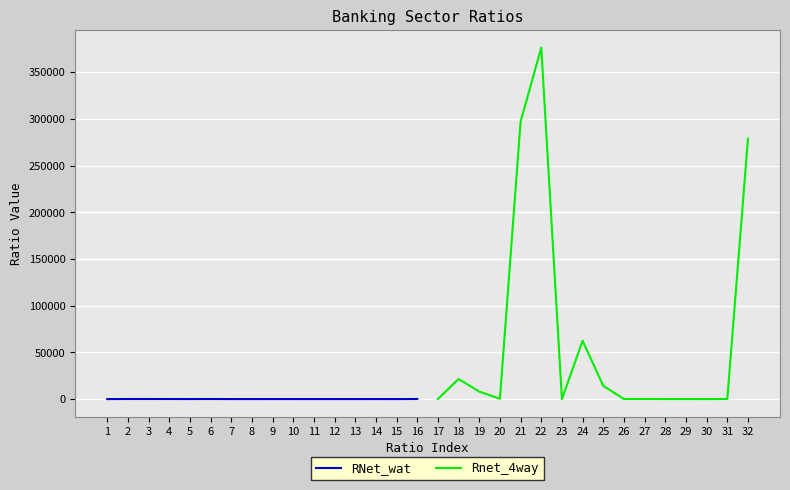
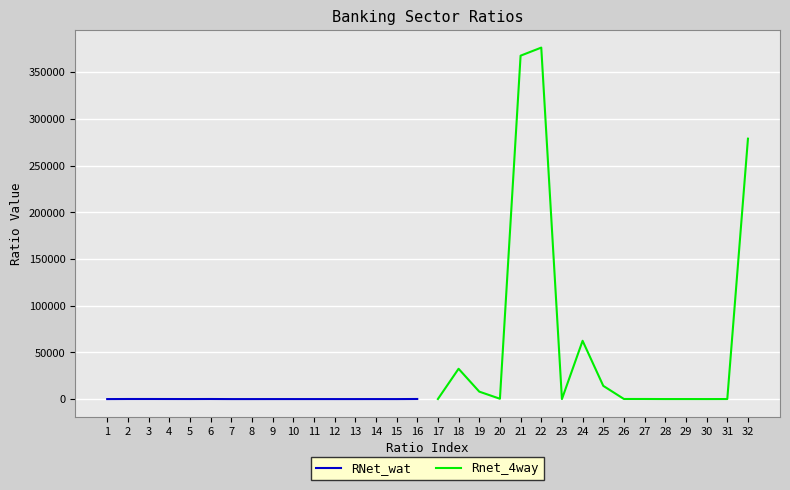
  {
    "RNet_wat": {
      "1": 0,
      "2": 0,
      "3": 0,
      "4": 0,
      "5": 0,
      "6": 0,
      "7": 0,
      "8": 0,
      "9": 0,
      "10": 0,
      "11": 0,
      "12": 0,
      "13": 0,
      "14": 0,
      "15": 0,
      "16": 0
    },
    "Rnet_4way": {
      "17": 0,
-     "18": 20000,
+     "18": 30000,
      "19": 10000,
      "20": 0,
-     "21": 300000,
+     "21": 370000,
      "22": 380000,
      "23": 0,
      "24": 60000,
      "25": 10000,
      "26": 0,
      "27": 0,
      "28": 0,
      "29": 0,
      "30": 0,
      "31": 0,
      "32": 280000
    }
  }
